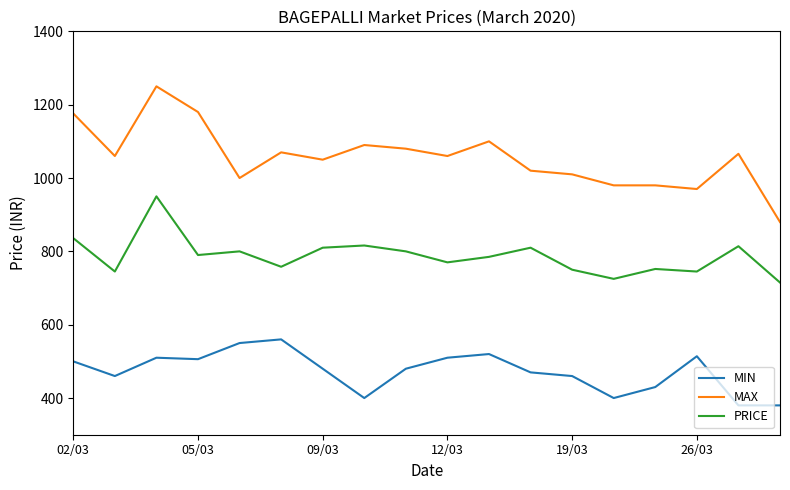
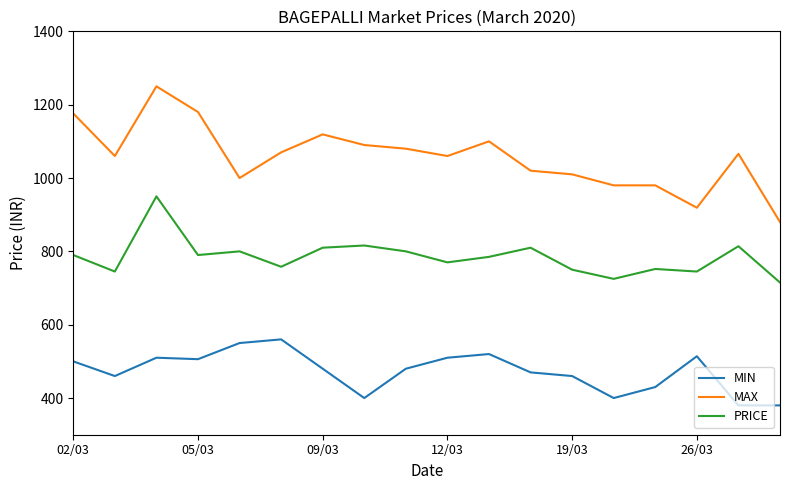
  {
    "MIN": {
      "02/03": 500,
      "05/03": 510,
      "09/03": 480,
      "12/03": 510,
      "19/03": 460,
      "26/03": 510
    },
    "MAX": {
      "02/03": 1180,
      "05/03": 1180,
-     "09/03": 1050,
+     "09/03": 1120,
      "12/03": 1060,
      "19/03": 1010,
-     "26/03": 970
+     "26/03": 920
    },
    "PRICE": {
-     "02/03": 840,
+     "02/03": 790,
      "05/03": 790,
      "09/03": 810,
      "12/03": 770,
      "19/03": 750,
      "26/03": 750
    }
  }
